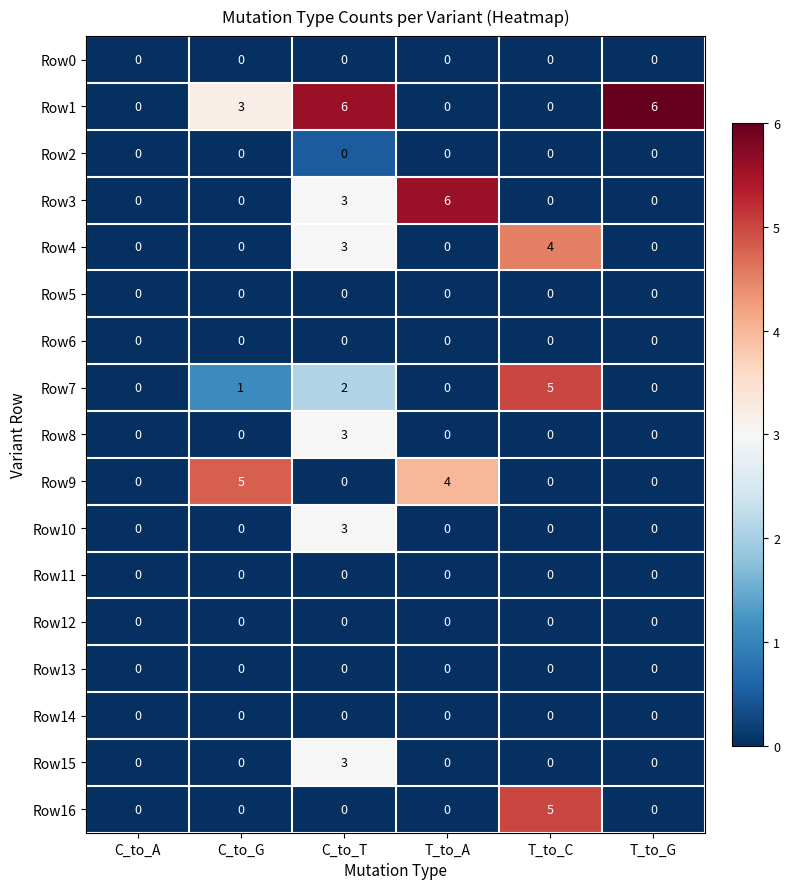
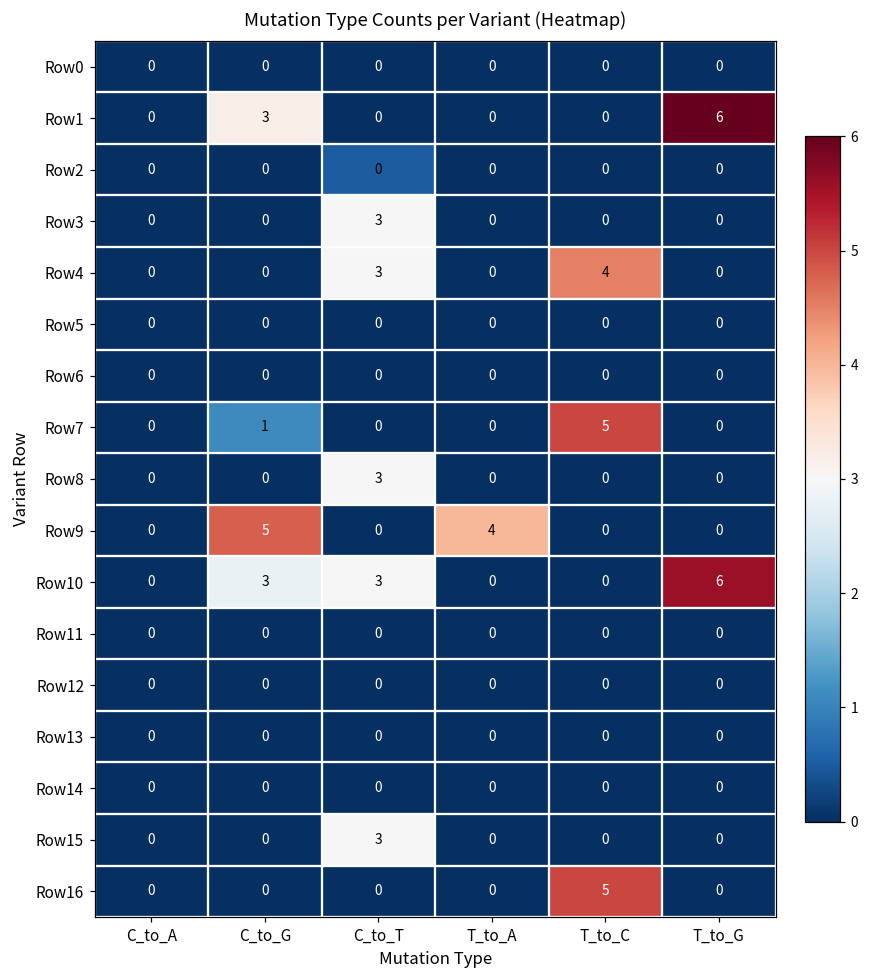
  {
    "Row0": {
      "C_to_A": 0,
      "C_to_G": 0,
      "C_to_T": 0,
      "T_to_A": 0,
      "T_to_C": 0,
      "T_to_G": 0
    },
    "Row1": {
      "C_to_A": 0,
      "C_to_G": 3,
-     "C_to_T": 6,
+     "C_to_T": 0,
      "T_to_A": 0,
      "T_to_C": 0,
      "T_to_G": 6
    },
    "Row2": {
      "C_to_A": 0,
      "C_to_G": 0,
      "C_to_T": 0,
      "T_to_A": 0,
      "T_to_C": 0,
      "T_to_G": 0
    },
    "Row3": {
      "C_to_A": 0,
      "C_to_G": 0,
      "C_to_T": 3,
-     "T_to_A": 6,
+     "T_to_A": 0,
      "T_to_C": 0,
      "T_to_G": 0
    },
    "Row4": {
      "C_to_A": 0,
      "C_to_G": 0,
      "C_to_T": 3,
      "T_to_A": 0,
      "T_to_C": 4,
      "T_to_G": 0
    },
    "Row5": {
      "C_to_A": 0,
      "C_to_G": 0,
      "C_to_T": 0,
      "T_to_A": 0,
      "T_to_C": 0,
      "T_to_G": 0
    },
    "Row6": {
      "C_to_A": 0,
      "C_to_G": 0,
      "C_to_T": 0,
      "T_to_A": 0,
      "T_to_C": 0,
      "T_to_G": 0
    },
    "Row7": {
      "C_to_A": 0,
      "C_to_G": 1,
-     "C_to_T": 2,
+     "C_to_T": 0,
      "T_to_A": 0,
      "T_to_C": 5,
      "T_to_G": 0
    },
    "Row8": {
      "C_to_A": 0,
      "C_to_G": 0,
      "C_to_T": 3,
      "T_to_A": 0,
      "T_to_C": 0,
      "T_to_G": 0
    },
    "Row9": {
      "C_to_A": 0,
      "C_to_G": 5,
      "C_to_T": 0,
      "T_to_A": 4,
      "T_to_C": 0,
      "T_to_G": 0
    },
    "Row10": {
      "C_to_A": 0,
-     "C_to_G": 0,
+     "C_to_G": 3,
      "C_to_T": 3,
      "T_to_A": 0,
      "T_to_C": 0,
-     "T_to_G": 0
+     "T_to_G": 6
    },
    "Row11": {
      "C_to_A": 0,
      "C_to_G": 0,
      "C_to_T": 0,
      "T_to_A": 0,
      "T_to_C": 0,
      "T_to_G": 0
    },
    "Row12": {
      "C_to_A": 0,
      "C_to_G": 0,
      "C_to_T": 0,
      "T_to_A": 0,
      "T_to_C": 0,
      "T_to_G": 0
    },
    "Row13": {
      "C_to_A": 0,
      "C_to_G": 0,
      "C_to_T": 0,
      "T_to_A": 0,
      "T_to_C": 0,
      "T_to_G": 0
    },
    "Row14": {
      "C_to_A": 0,
      "C_to_G": 0,
      "C_to_T": 0,
      "T_to_A": 0,
      "T_to_C": 0,
      "T_to_G": 0
    },
    "Row15": {
      "C_to_A": 0,
      "C_to_G": 0,
      "C_to_T": 3,
      "T_to_A": 0,
      "T_to_C": 0,
      "T_to_G": 0
    },
    "Row16": {
      "C_to_A": 0,
      "C_to_G": 0,
      "C_to_T": 0,
      "T_to_A": 0,
      "T_to_C": 5,
      "T_to_G": 0
    }
  }
